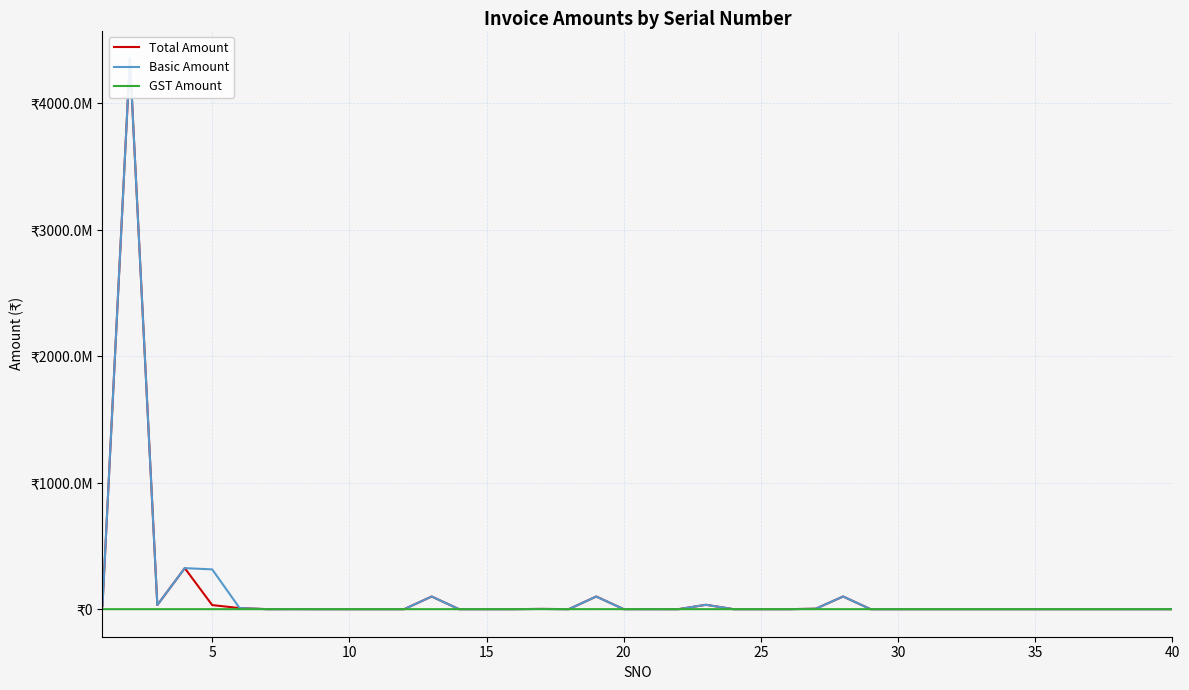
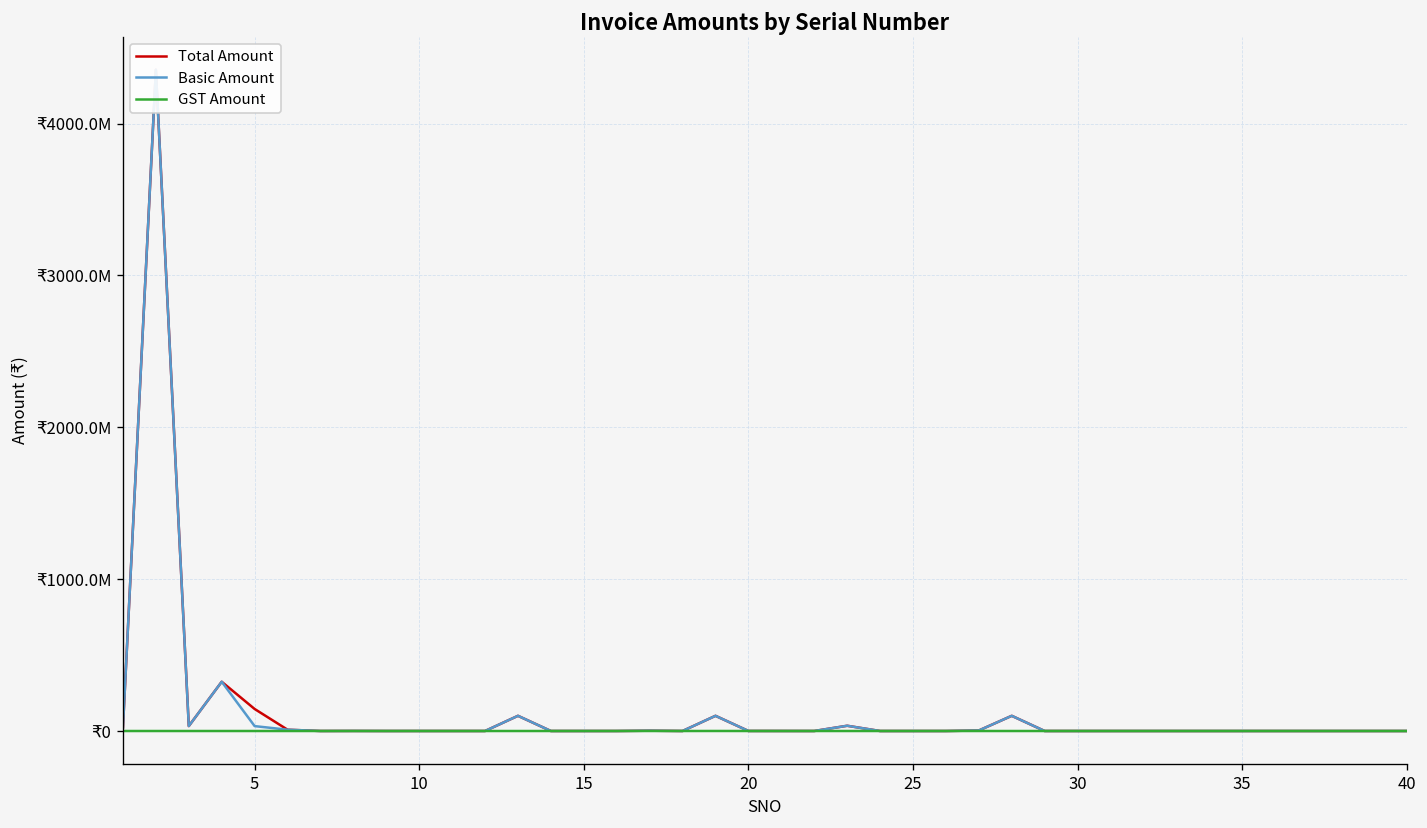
  {
    "Total Amount": {
-     "5": "₹30000000"
+     "5": "₹140000000"
    },
    "Basic Amount": {
-     "5": "₹310000000"
+     "5": "₹30000000"
    },
    "GST Amount": {
      "5": "₹0"
    }
  }
